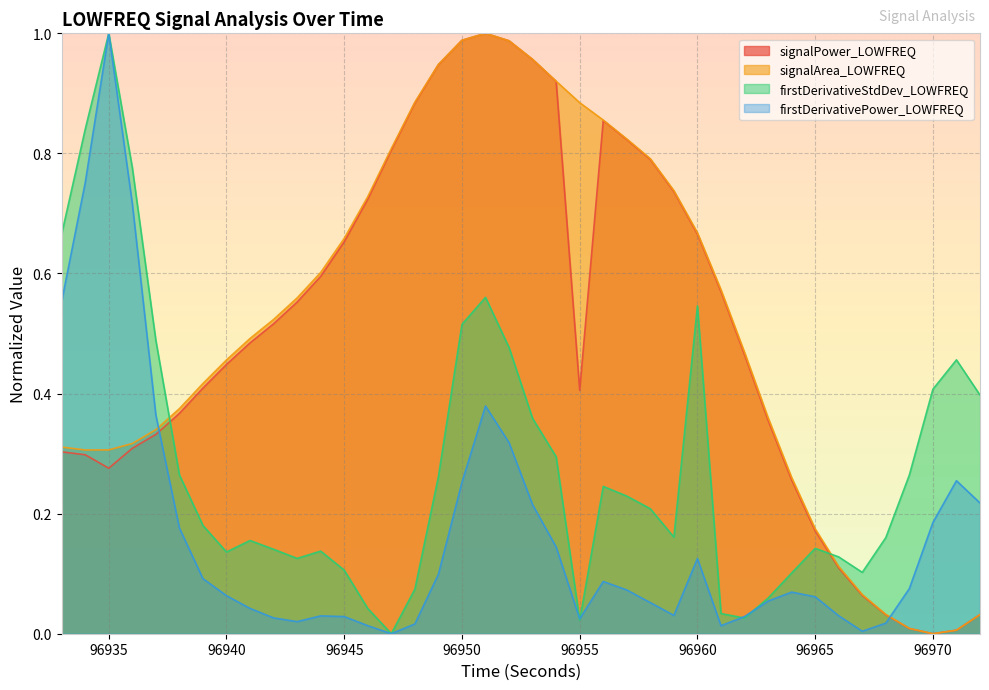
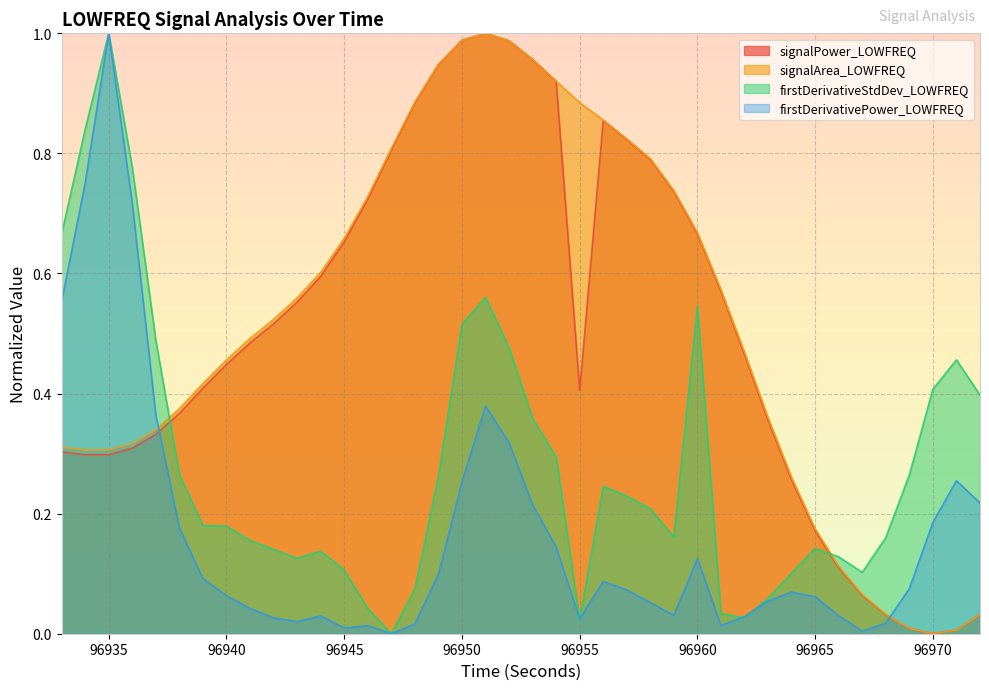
  {
    "signalPower_LOWFREQ": {
-     "96935": 0.28,
+     "96935": 0.30,
      "96940": 0.45,
      "96945": 0.65,
      "96955": 0.41
    },
    "signalArea_LOWFREQ": {
      "96935": 0.31,
      "96940": 0.46,
      "96945": 0.66,
      "96955": 0.88
    },
    "firstDerivativeStdDev_LOWFREQ": {
-     "96940": 0.14,
+     "96940": 0.18,
      "96945": 0.11,
      "96950": 0.52,
      "96960": 0.55,
      "96965": 0.14,
      "96970": 0.41
    },
    "firstDerivativePower_LOWFREQ": {
      "96940": 0.06,
-     "96945": 0.03,
+     "96945": 0.01,
      "96950": 0.25,
      "96960": 0.13,
      "96965": 0.06,
      "96970": 0.19
    }
  }
